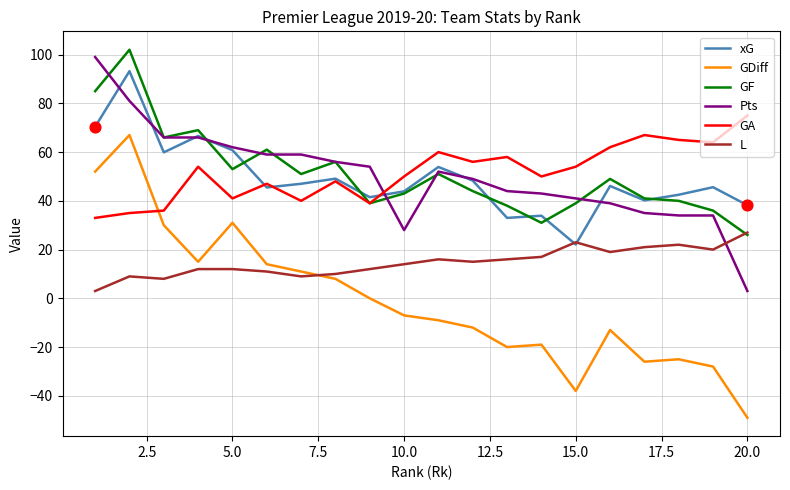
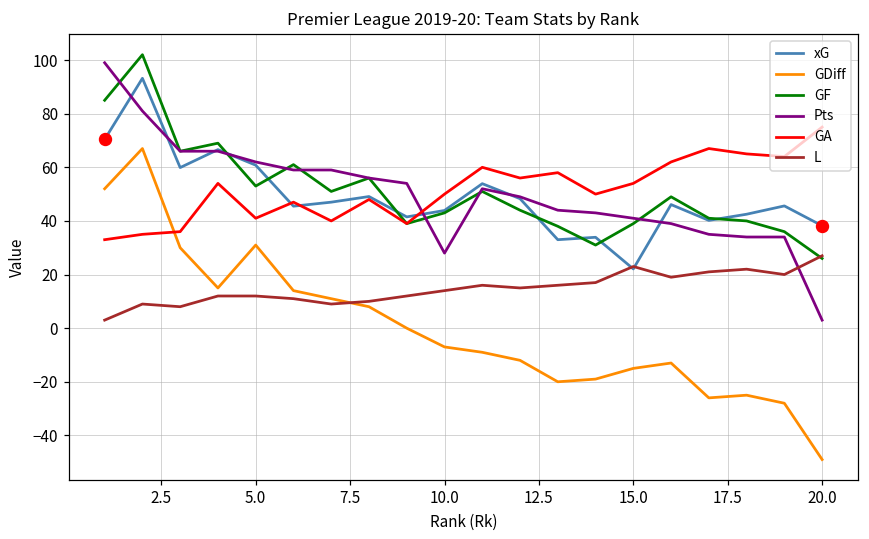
  {
    "xG": {
      "5.0": 61
    },
    "GDiff": {
      "5.0": 31,
      "10.0": -7,
-     "15.0": -38,
+     "15.0": -15,
      "20.0": -49
    },
    "GF": {
      "5.0": 53,
      "15.0": 39
    },
    "Pts": {
      "5.0": 62,
      "10.0": 28,
      "15.0": 41,
      "20.0": 3
    },
    "L": {
      "5.0": 12,
      "10.0": 14
    }
  }
